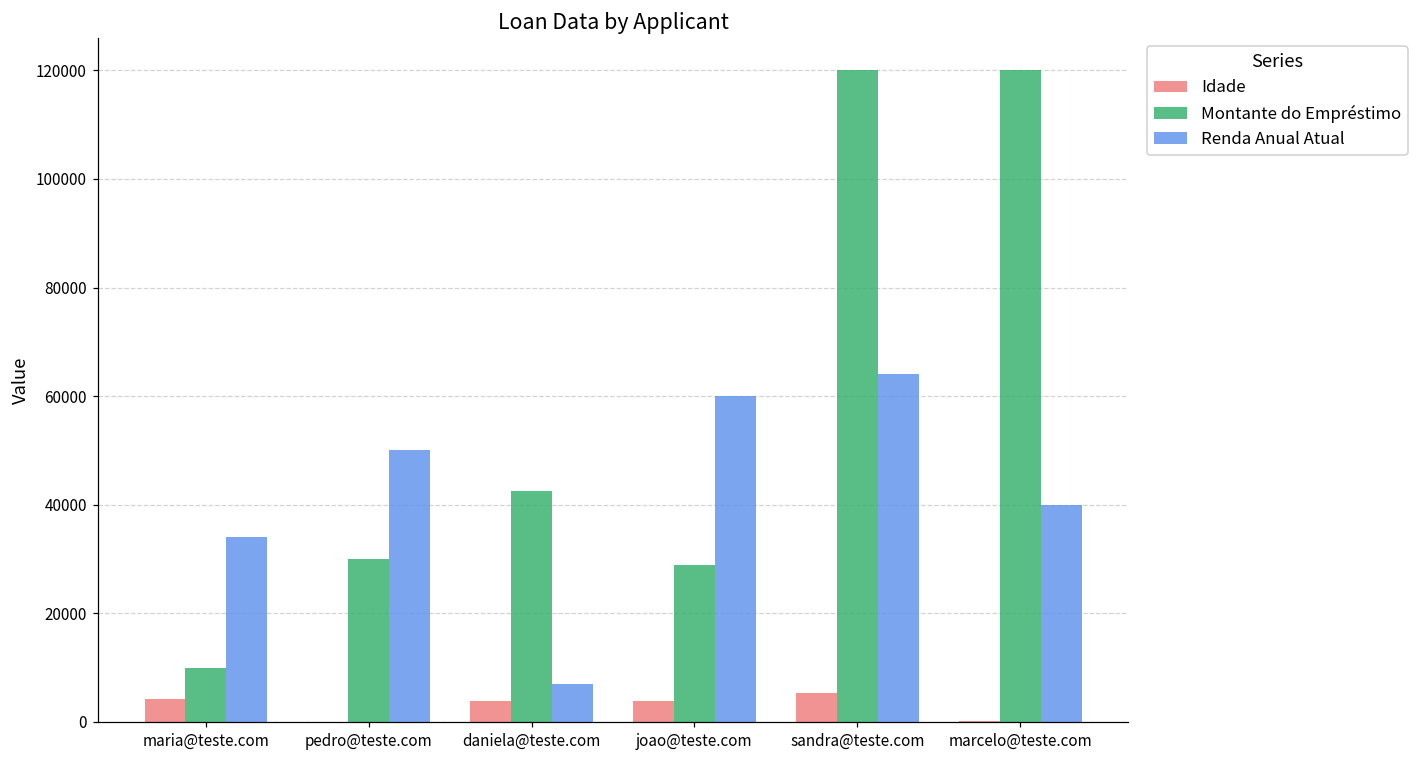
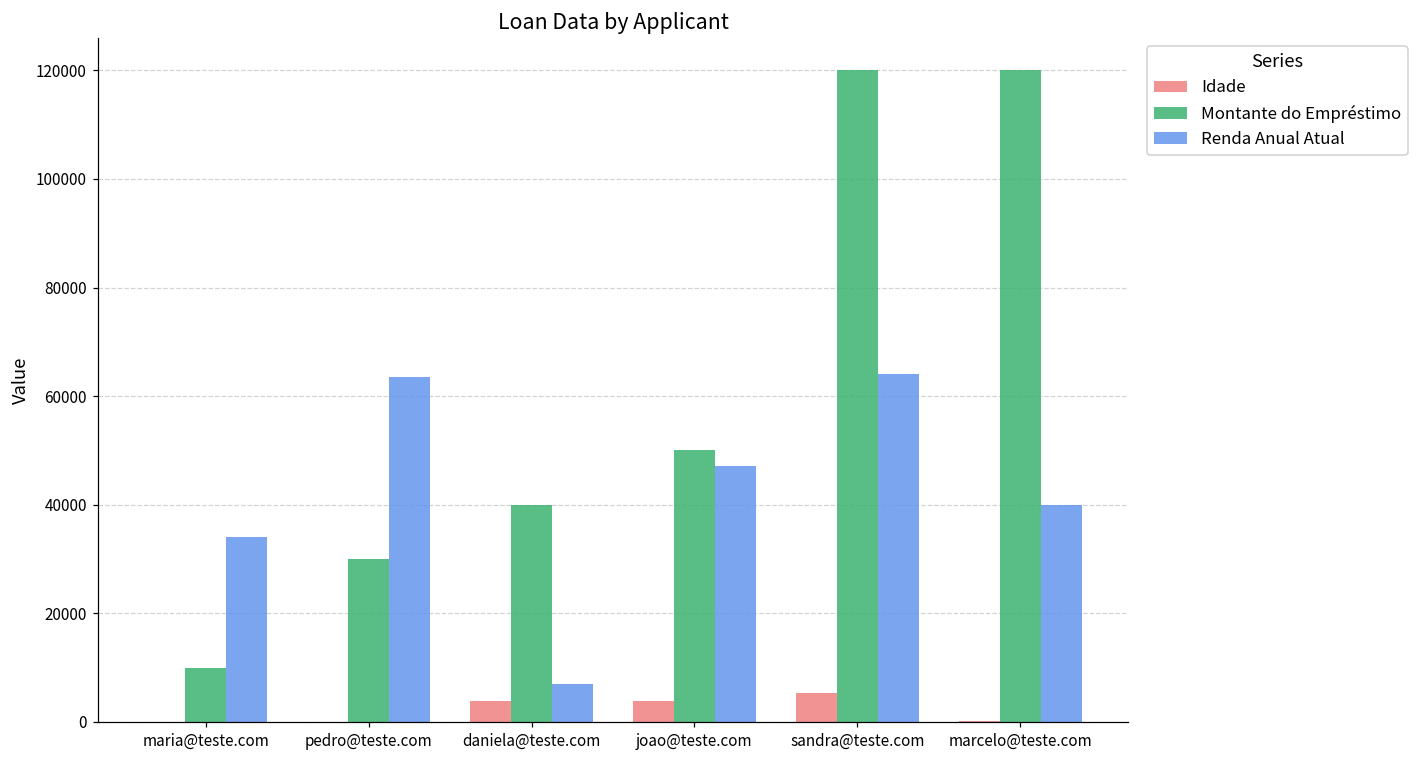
  {
    "Idade": {
-     "maria@teste.com": 4000,
+     "maria@teste.com": 0,
      "daniela@teste.com": 4000,
      "joao@teste.com": 4000,
      "sandra@teste.com": 5000
    },
    "Montante do Empréstimo": {
      "maria@teste.com": 10000,
      "pedro@teste.com": 30000,
-     "daniela@teste.com": 43000,
-     "joao@teste.com": 29000,
+     "daniela@teste.com": 40000,
+     "joao@teste.com": 50000,
      "sandra@teste.com": 120000,
      "marcelo@teste.com": 120000
    },
    "Renda Anual Atual": {
      "maria@teste.com": 34000,
-     "pedro@teste.com": 50000,
+     "pedro@teste.com": 64000,
      "daniela@teste.com": 7000,
-     "joao@teste.com": 60000,
+     "joao@teste.com": 47000,
      "sandra@teste.com": 64000,
      "marcelo@teste.com": 40000
    }
  }
